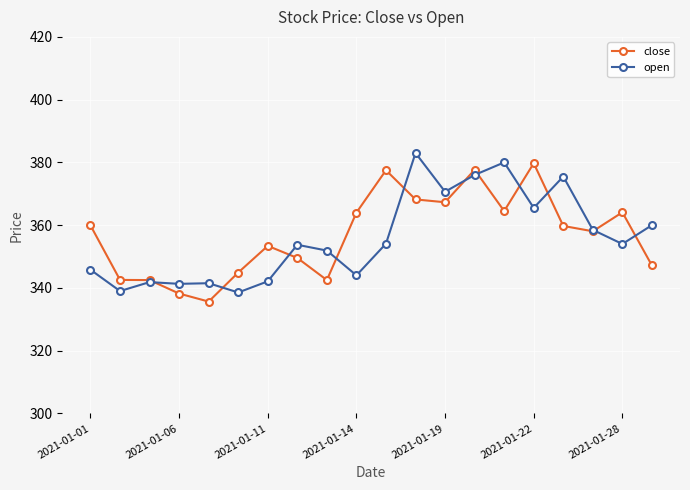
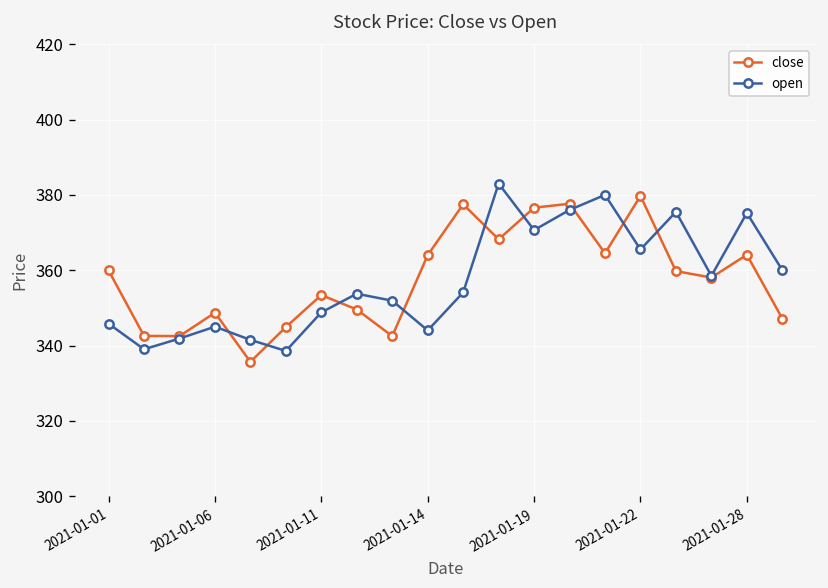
  {
    "close": {
      "2021-01-01": 360,
-     "2021-01-06": 338,
+     "2021-01-06": 349,
      "2021-01-11": 353,
      "2021-01-14": 364,
-     "2021-01-19": 367,
+     "2021-01-19": 377,
      "2021-01-22": 380,
      "2021-01-28": 364
    },
    "open": {
      "2021-01-01": 346,
-     "2021-01-06": 341,
-     "2021-01-11": 342,
+     "2021-01-06": 345,
+     "2021-01-11": 349,
      "2021-01-14": 344,
      "2021-01-19": 371,
      "2021-01-22": 366,
-     "2021-01-28": 354
+     "2021-01-28": 375
    }
  }
